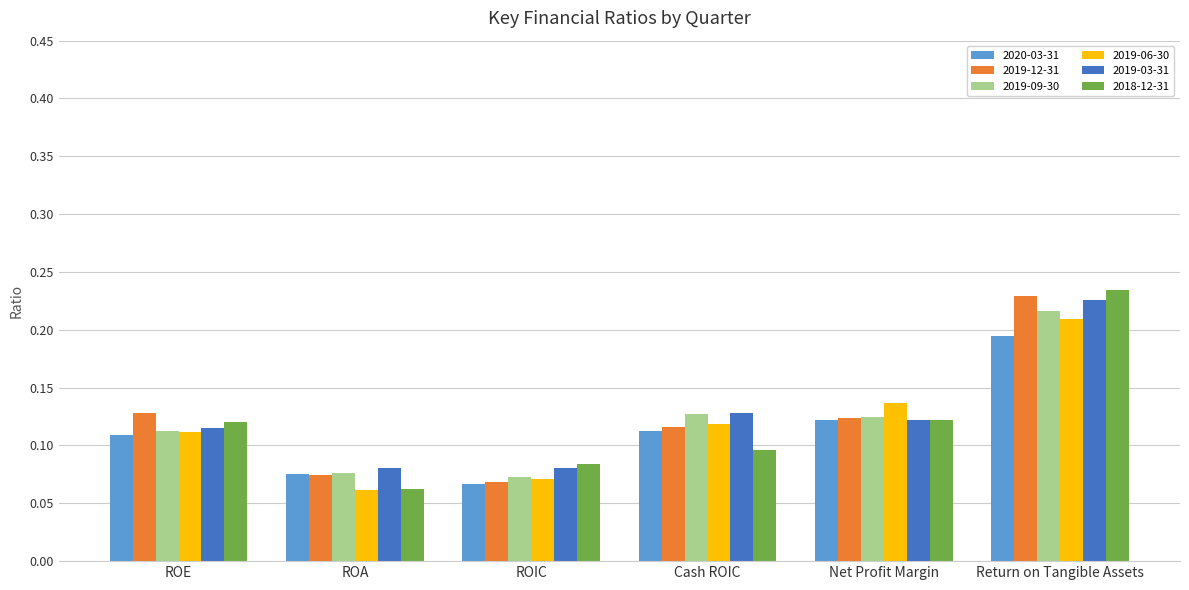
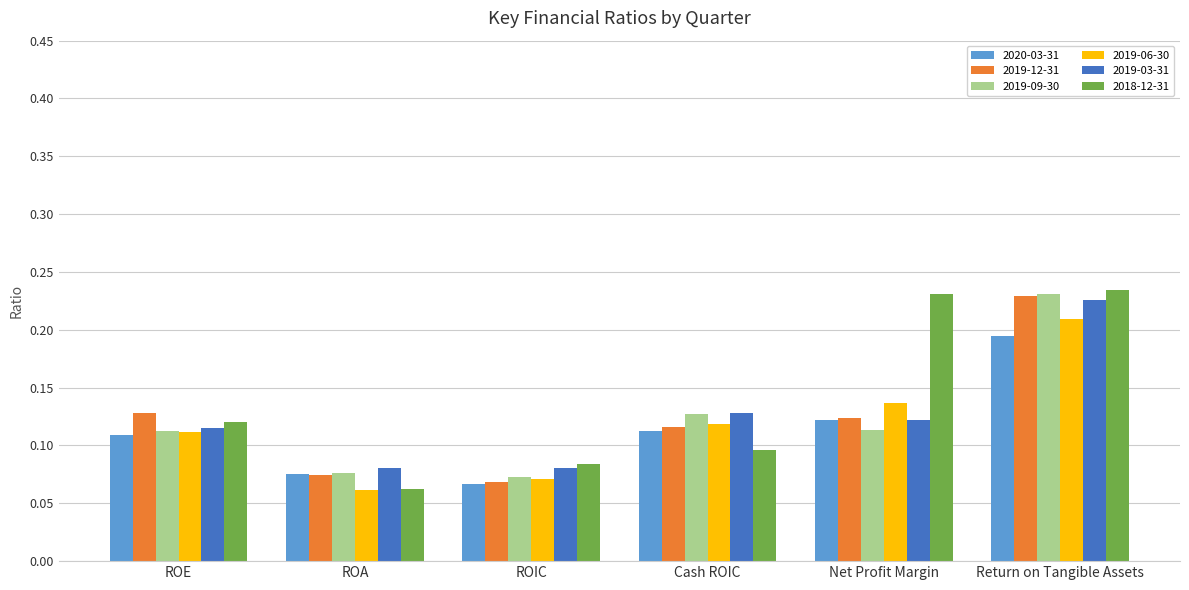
  {
    "2019-12-31": {
      "ROE": 0.128,
      "ROA": 0.075,
      "ROIC": 0.068,
      "Cash ROIC": 0.116,
      "Net Profit Margin": 0.124,
      "Return on Tangible Assets": 0.229
    },
    "2019-09-30": {
      "ROE": 0.112,
      "ROA": 0.077,
      "ROIC": 0.073,
      "Cash ROIC": 0.128,
-     "Net Profit Margin": 0.124,
-     "Return on Tangible Assets": 0.216
+     "Net Profit Margin": 0.113,
+     "Return on Tangible Assets": 0.231
    },
    "2019-06-30": {
      "ROE": 0.112,
      "ROA": 0.062,
      "ROIC": 0.071,
      "Cash ROIC": 0.119,
      "Net Profit Margin": 0.136,
      "Return on Tangible Assets": 0.209
    },
    "2018-12-31": {
      "ROE": 0.120,
      "ROA": 0.063,
      "ROIC": 0.084,
      "Cash ROIC": 0.096,
-     "Net Profit Margin": 0.122,
+     "Net Profit Margin": 0.231,
      "Return on Tangible Assets": 0.234
    }
  }
